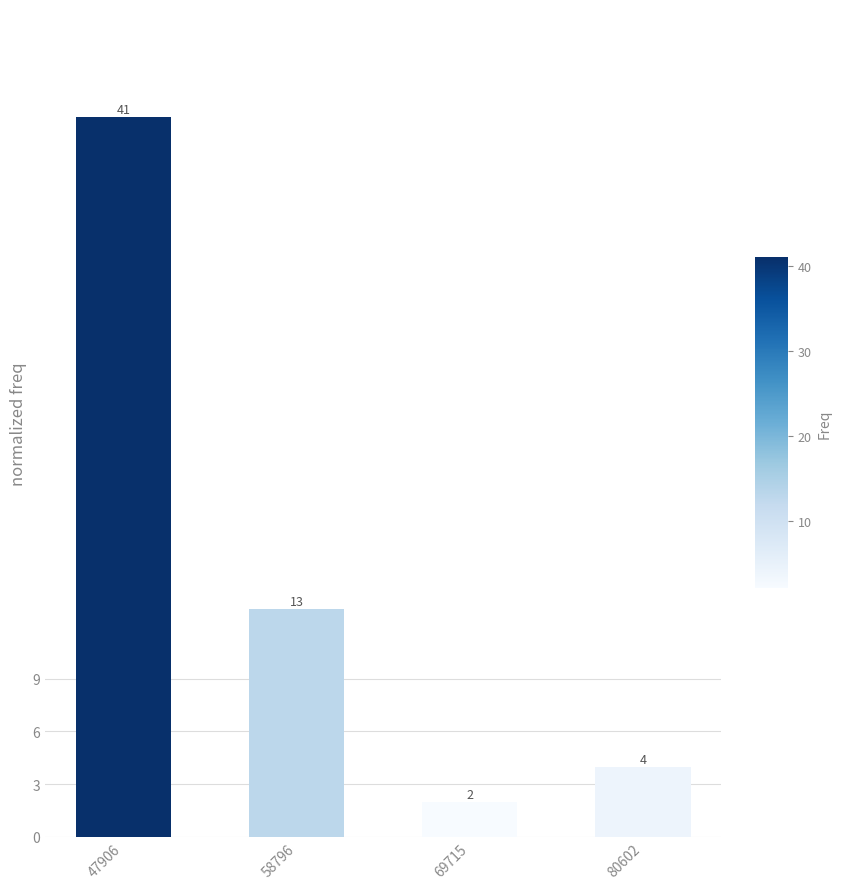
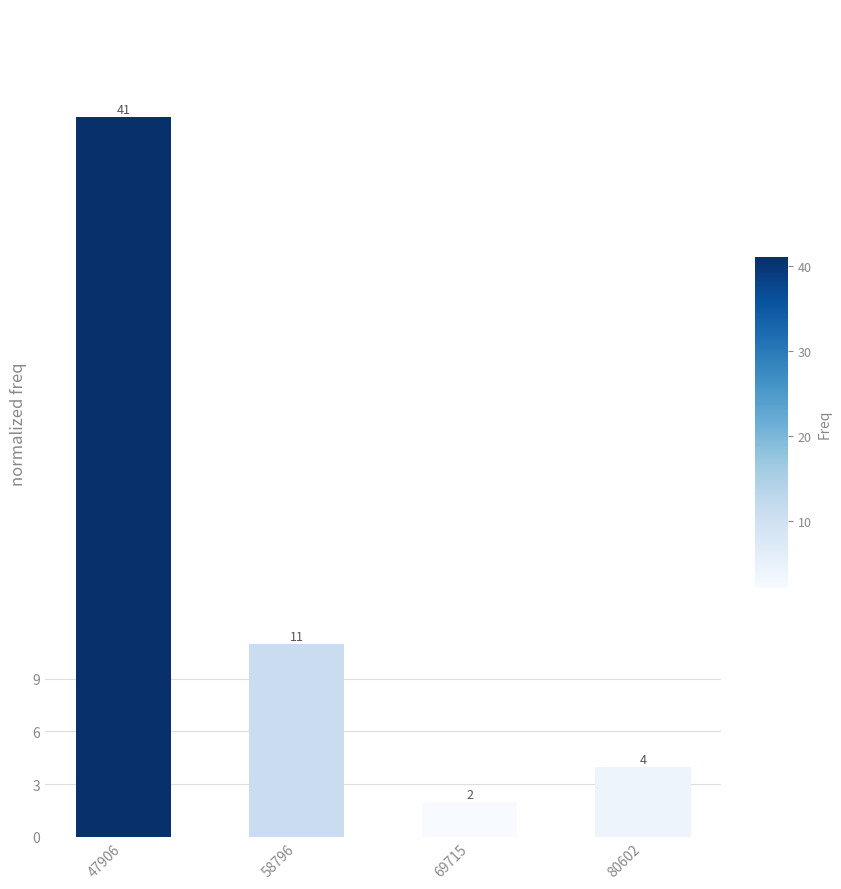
  {
    "47906": 41,
-   "58796": 13,
+   "58796": 11,
    "69715": 2,
    "80602": 4
  }
